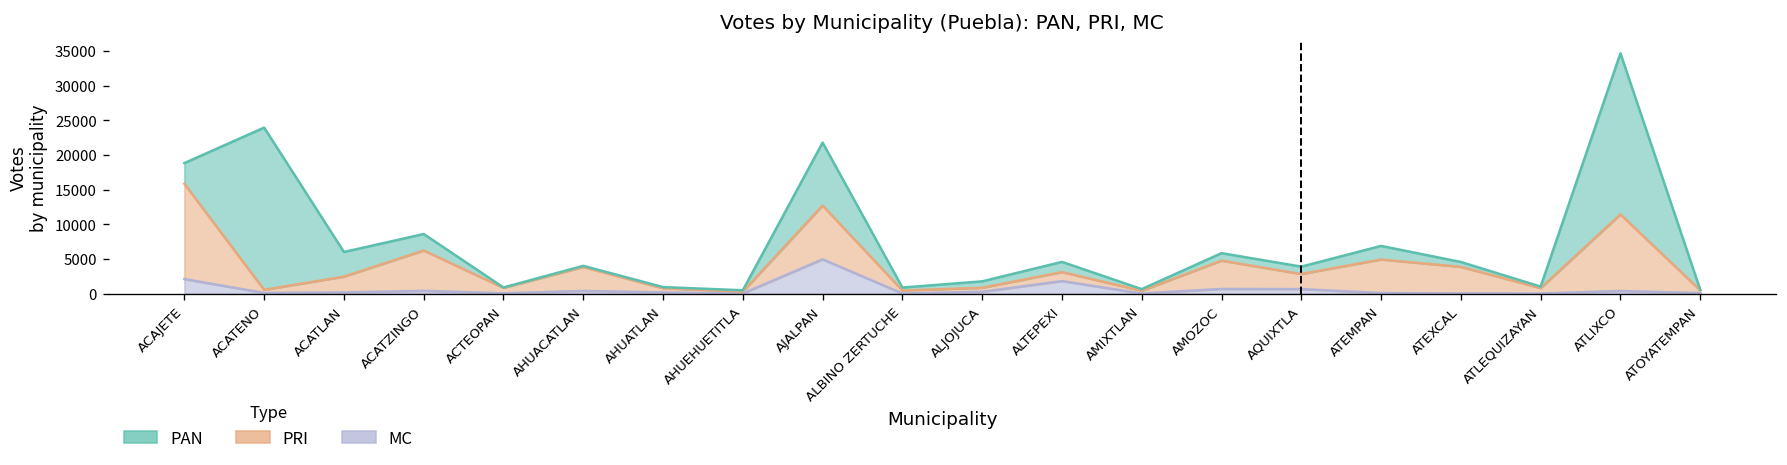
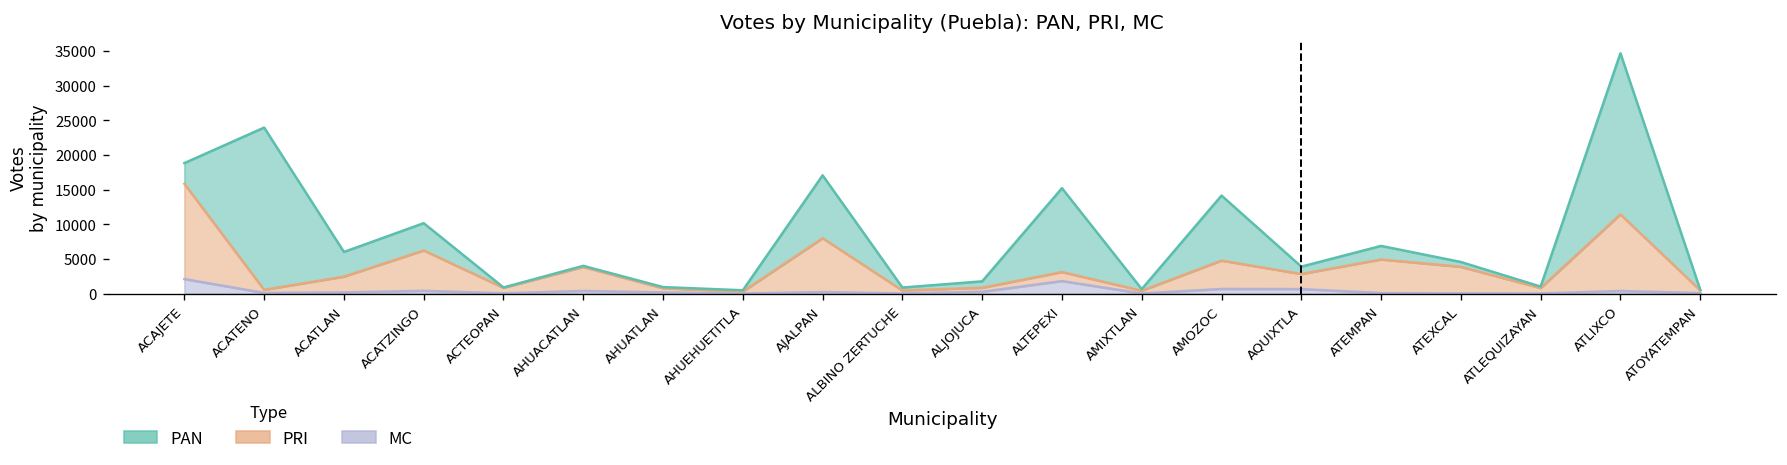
  {
    "MC": {
      "ACAJETE": 2000,
      "ACATENO": 0,
      "ACATLAN": 0,
      "ACATZINGO": 0,
      "ACTEOPAN": 0,
      "AHUACATLAN": 0,
      "AHUATLAN": 0,
-     "AJALPAN": 5000,
+     "AJALPAN": 0,
      "ALJOJUCA": 0,
      "ALTEPEXI": 2000,
      "AMOZOC": 1000,
      "AQUIXTLA": 1000,
      "ATEMPAN": 0,
      "ATEXCAL": 0,
      "ATLEQUIZAYAN": 0,
      "ATLIXCO": 0
    },
    "PRI": {
      "ACAJETE": 14000,
      "ACATENO": 0,
      "ACATLAN": 2000,
      "ACATZINGO": 6000,
      "AJALPAN": 8000,
      "ALJOJUCA": 1000,
      "ALTEPEXI": 1000,
      "AMOZOC": 4000,
      "AQUIXTLA": 2000,
      "ATEMPAN": 5000,
      "ATEXCAL": 4000,
      "ATLIXCO": 11000
    },
    "PAN": {
      "ACAJETE": 3000,
      "ACATENO": 23000,
      "ACATLAN": 4000,
-     "ACATZINGO": 2000,
+     "ACATZINGO": 4000,
      "AJALPAN": 9000,
      "ALJOJUCA": 1000,
-     "ALTEPEXI": 1000,
-     "AMOZOC": 1000,
+     "ALTEPEXI": 12000,
+     "AMOZOC": 9000,
      "AQUIXTLA": 1000,
      "ATEMPAN": 2000,
      "ATEXCAL": 1000,
      "ATLIXCO": 23000
    }
  }
